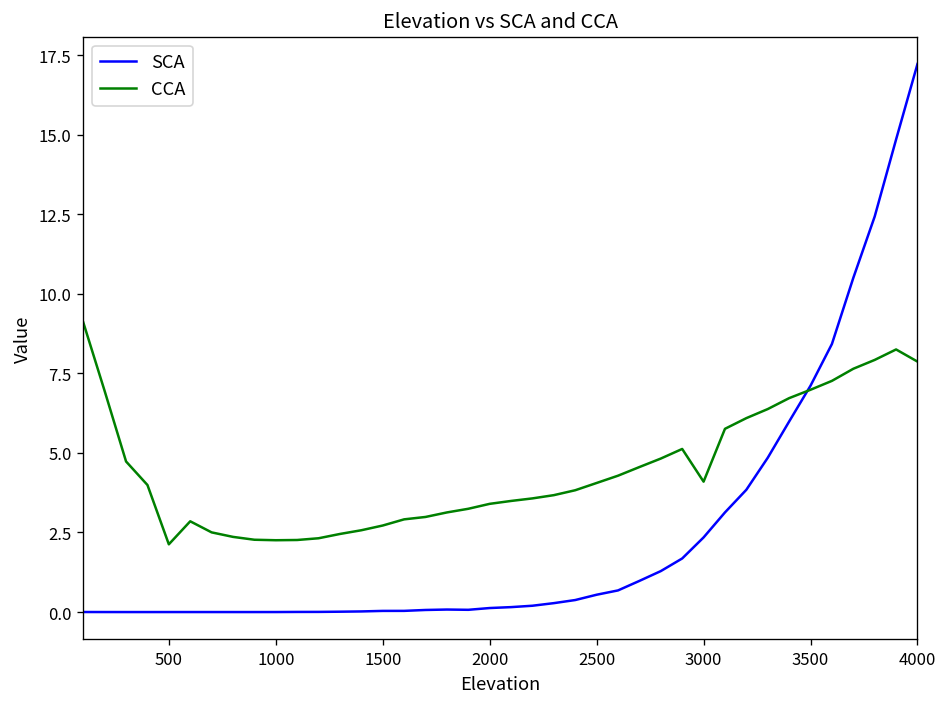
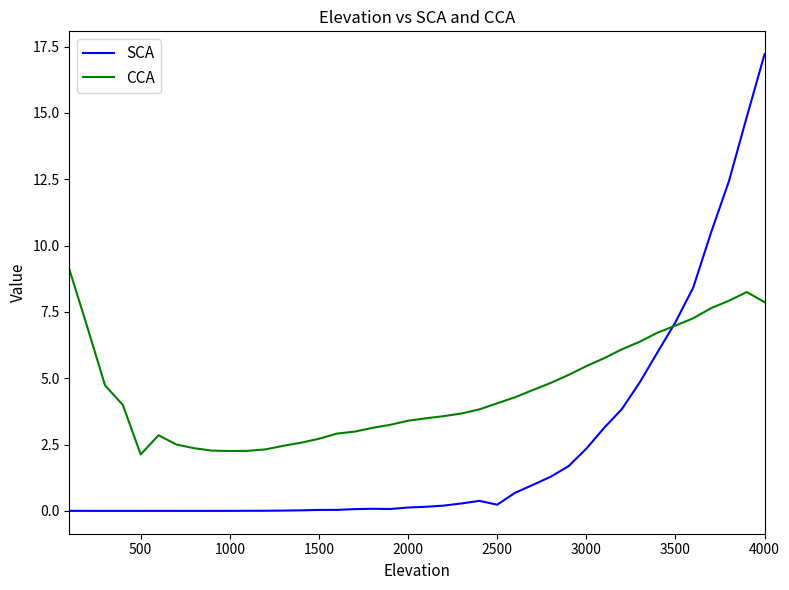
  {
    "SCA": {
      "500": 0.0,
      "1000": 0.0,
      "1500": 0.0,
      "2000": 0.1,
-     "2500": 0.5,
+     "2500": 0.2,
      "3000": 2.3,
      "3500": 7.1,
      "4000": 17.2
    },
    "CCA": {
      "500": 2.1,
      "1000": 2.3,
      "1500": 2.7,
      "2000": 3.4,
      "2500": 4.1,
-     "3000": 4.1,
+     "3000": 5.5,
      "3500": 7.0,
      "4000": 7.9
    }
  }
